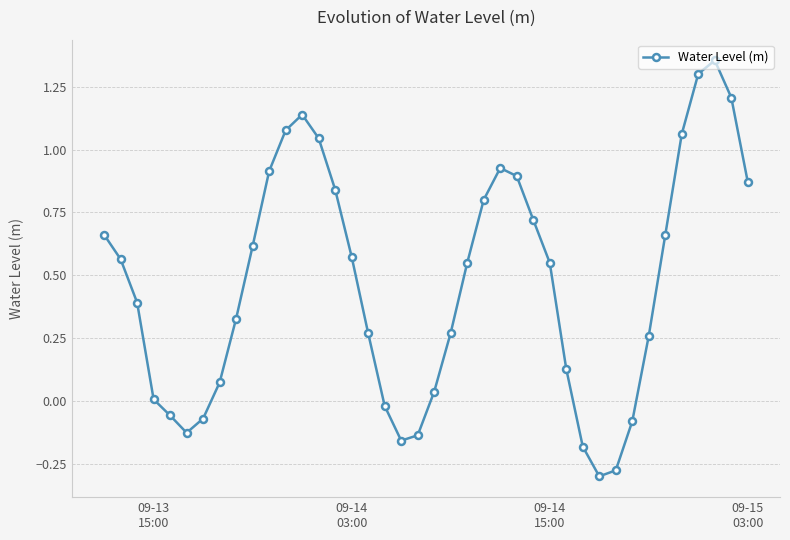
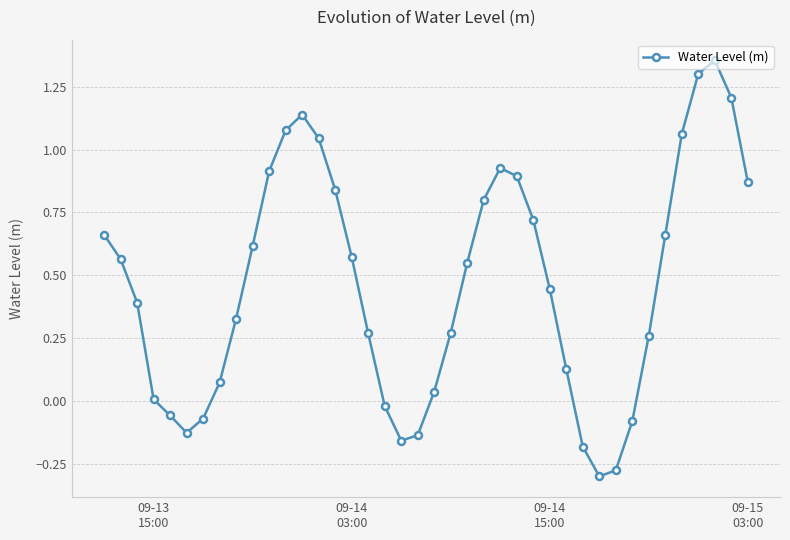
  {
    "09-13 15:00": 0.01,
    "09-14 03:00": 0.57,
-   "09-14 15:00": 0.55,
+   "09-14 15:00": 0.45,
    "09-15 03:00": 0.87
  }
